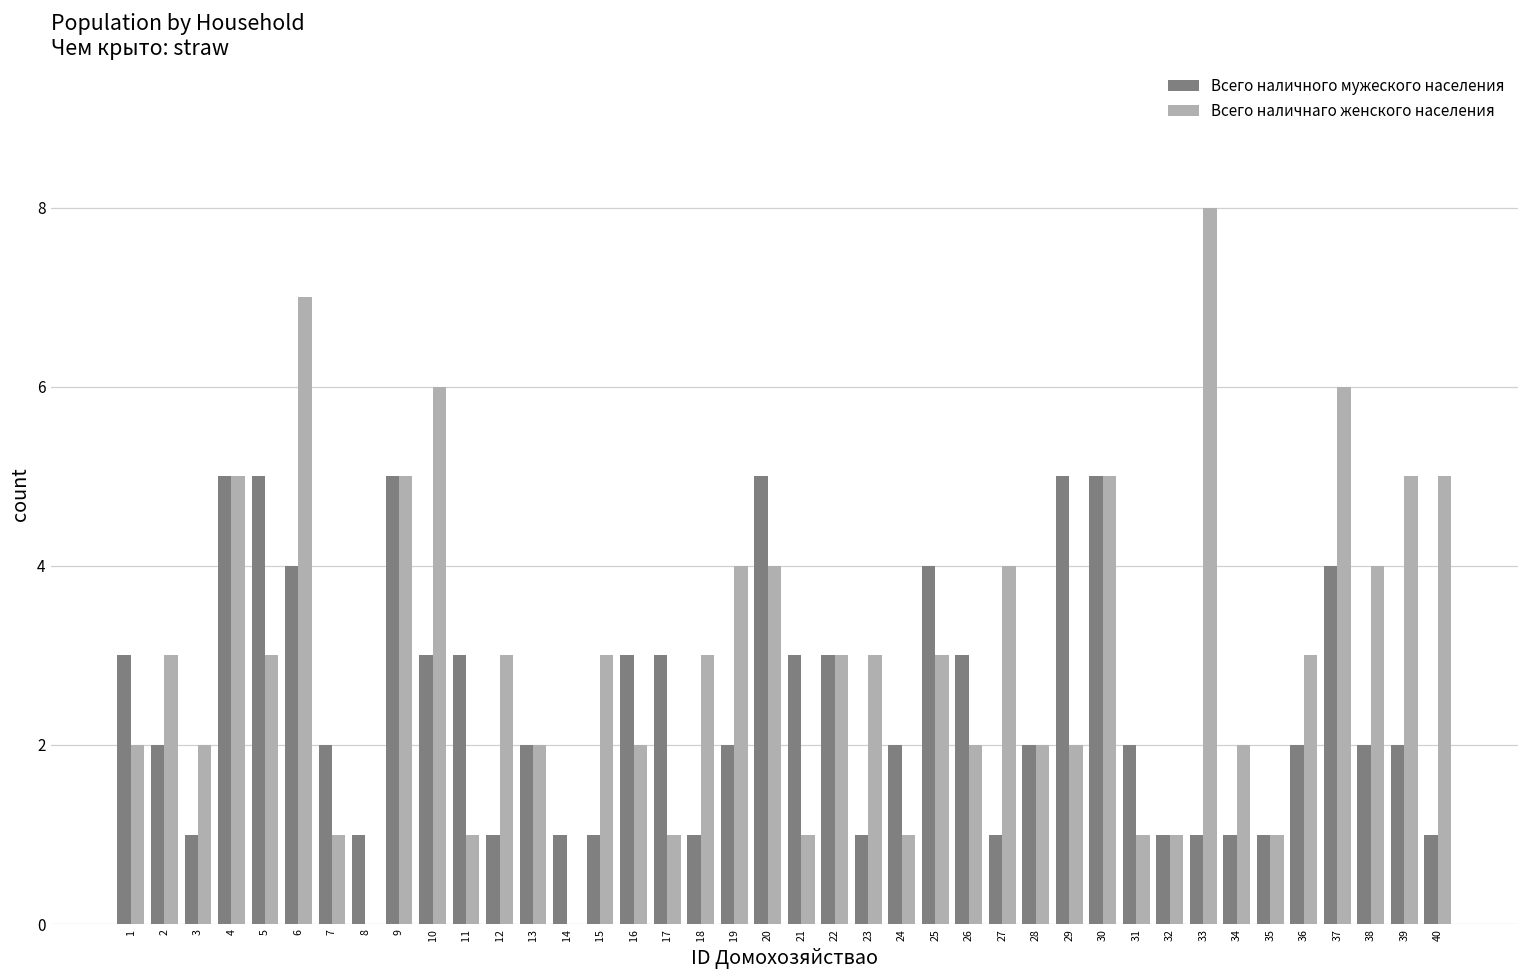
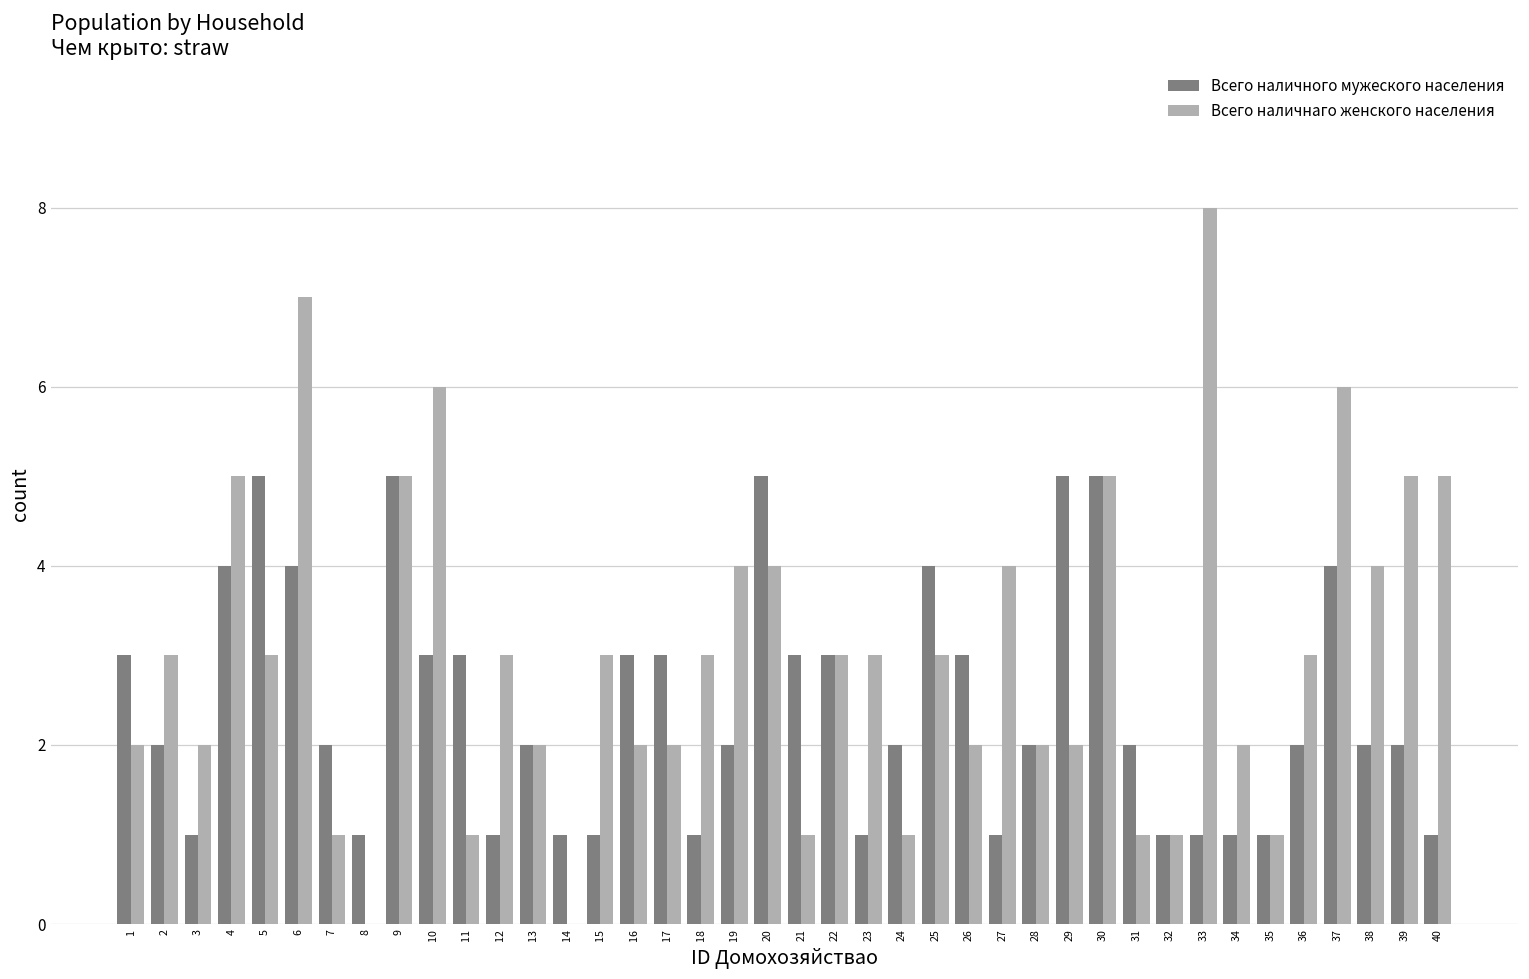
  {
    "Всего наличного мужеского населения": {
      "1": 3,
      "2": 2,
      "3": 1,
-     "4": 5,
+     "4": 4,
      "5": 5,
      "6": 4,
      "7": 2,
      "8": 1,
      "9": 5,
      "10": 3,
      "11": 3,
      "12": 1,
      "13": 2,
      "14": 1,
      "15": 1,
      "16": 3,
      "17": 3,
      "18": 1,
      "19": 2,
      "20": 5,
      "21": 3,
      "22": 3,
      "23": 1,
      "24": 2,
      "25": 4,
      "26": 3,
      "27": 1,
      "28": 2,
      "29": 5,
      "30": 5,
      "31": 2,
      "32": 1,
      "33": 1,
      "34": 1,
      "35": 1,
      "36": 2,
      "37": 4,
      "38": 2,
      "39": 2,
      "40": 1
    },
    "Всего наличнаго женского населения": {
      "1": 2,
      "2": 3,
      "3": 2,
      "4": 5,
      "5": 3,
      "6": 7,
      "7": 1,
      "8": 0,
      "9": 5,
      "10": 6,
      "11": 1,
      "12": 3,
      "13": 2,
      "14": 0,
      "15": 3,
      "16": 2,
-     "17": 1,
+     "17": 2,
      "18": 3,
      "19": 4,
      "20": 4,
      "21": 1,
      "22": 3,
      "23": 3,
      "24": 1,
      "25": 3,
      "26": 2,
      "27": 4,
      "28": 2,
      "29": 2,
      "30": 5,
      "31": 1,
      "32": 1,
      "33": 8,
      "34": 2,
      "35": 1,
      "36": 3,
      "37": 6,
      "38": 4,
      "39": 5,
      "40": 5
    }
  }
